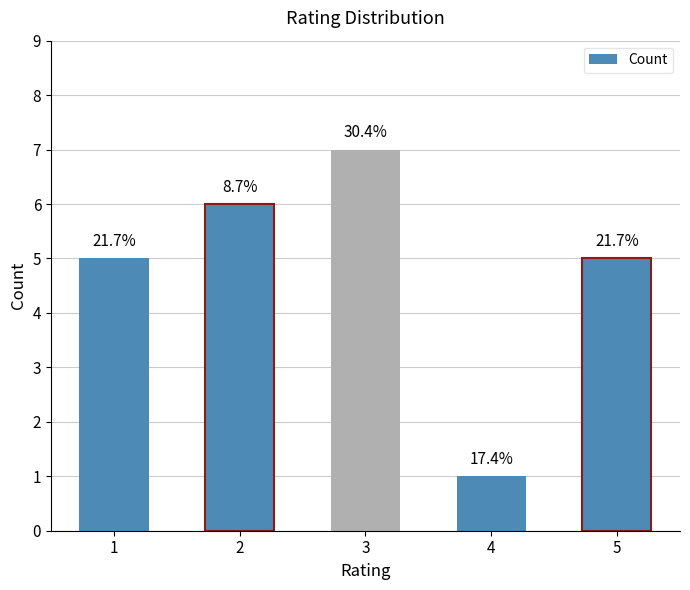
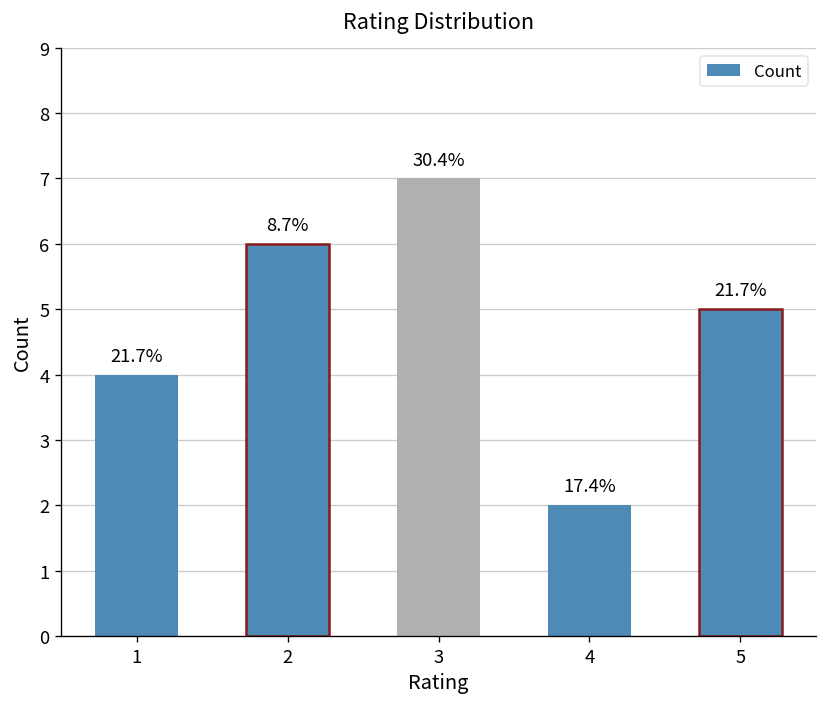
  {
-   "1": 5,
-   "4": 1
+   "1": 4,
+   "4": 2
  }
